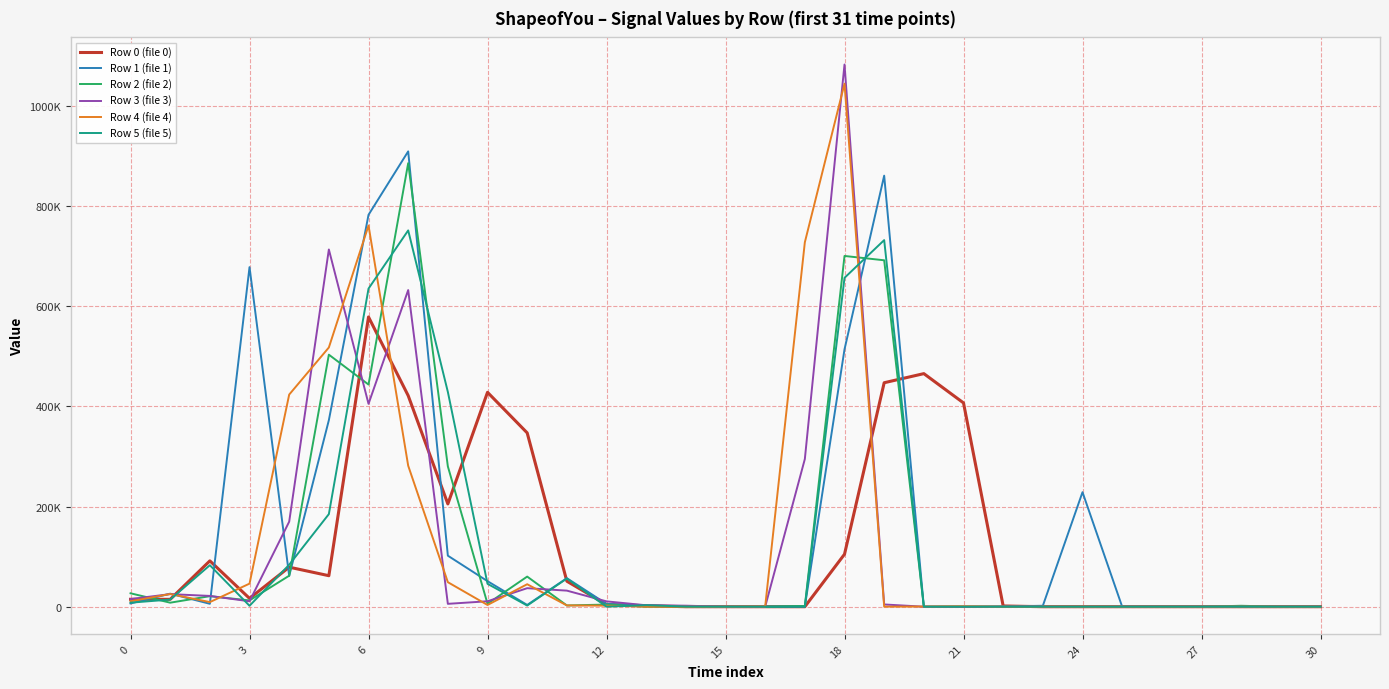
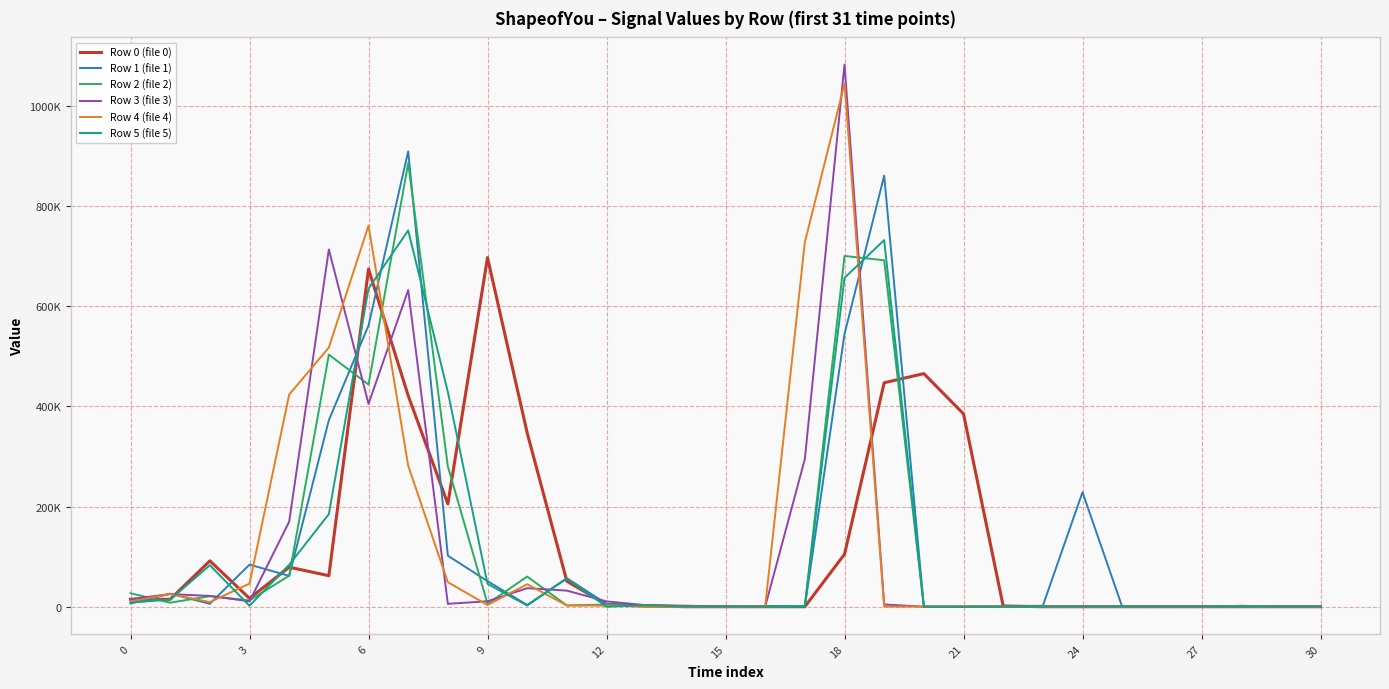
  {
    "Row 0 (file 0)": {
-     "6": 580000,
-     "9": 430000,
+     "6": 670000,
+     "9": 700000,
      "18": 100000,
-     "21": 410000
+     "21": 390000
    },
    "Row 1 (file 1)": {
-     "3": 680000,
-     "6": 780000,
+     "3": 80000,
+     "6": 560000,
      "9": 50000,
-     "18": 510000,
+     "18": 540000,
      "24": 230000
    },
    "Row 3 (file 3)": {
      "6": 410000,
      "18": 1080000
    },
    "Row 4 (file 4)": {
      "3": 50000,
      "6": 760000,
      "18": 1040000
    }
  }
